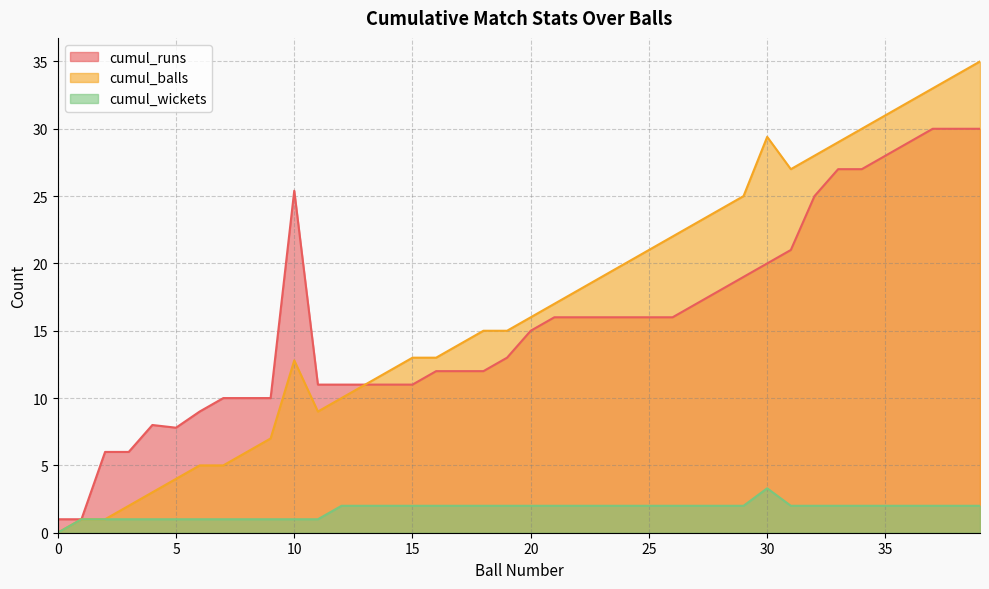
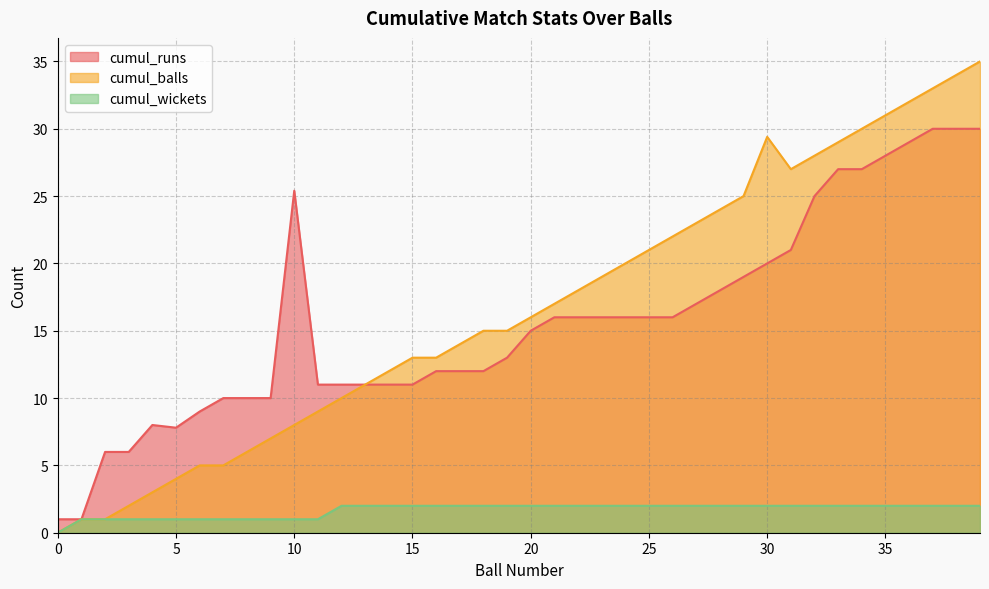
  {
    "cumul_runs": {
      "0": 1.0,
      "5": 7.8,
      "10": 25.4,
      "15": 11.0,
      "20": 15.0,
      "25": 16.0,
      "30": 20.0,
      "35": 28.0
    },
    "cumul_balls": {
      "5": 4.0,
-     "10": 12.8,
+     "10": 8.0,
      "15": 13.0,
      "20": 16.0,
      "25": 21.0,
      "30": 29.4,
      "35": 31.0
    },
    "cumul_wickets": {
      "5": 1.0,
      "10": 1.0,
      "15": 2.0,
      "20": 2.0,
      "25": 2.0,
-     "30": 3.3,
+     "30": 2.0,
      "35": 2.0
    }
  }
